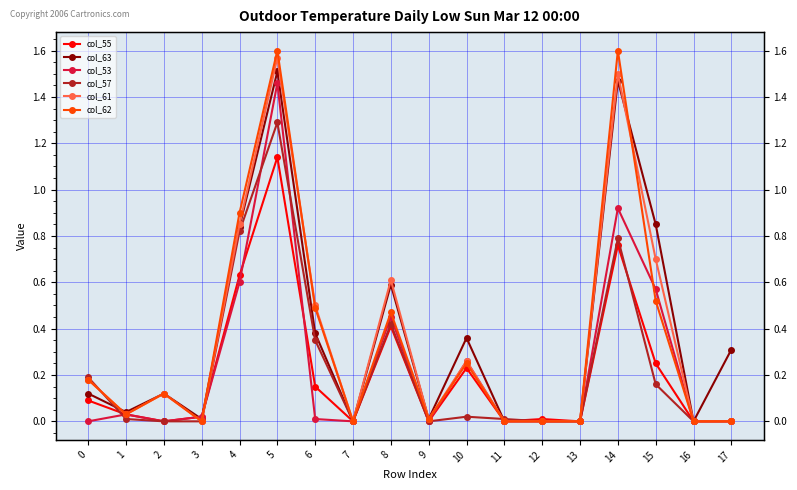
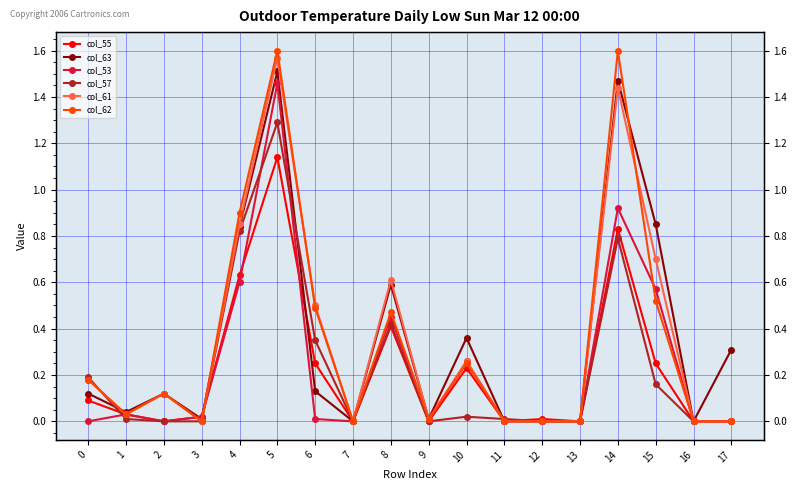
  {
    "col_55": {
      "0": 0.09,
      "4": 0.63,
      "5": 1.14,
-     "6": 0.15,
+     "6": 0.25,
      "10": 0.23,
-     "14": 0.76,
+     "14": 0.83,
      "15": 0.25
    },
    "col_63": {
      "0": 0.12,
      "5": 1.51,
-     "6": 0.38,
+     "6": 0.13,
      "8": 0.59,
      "10": 0.36,
      "14": 1.47,
      "15": 0.85,
      "17": 0.31
    },
    "col_61": {
      "5": 1.57,
      "8": 0.61,
-     "14": 1.50,
+     "14": 1.44,
      "15": 0.70
    },
    "col_62": {
      "4": 0.90,
      "5": 1.60,
      "8": 0.47,
      "14": 1.60,
      "15": 0.52
    }
  }
